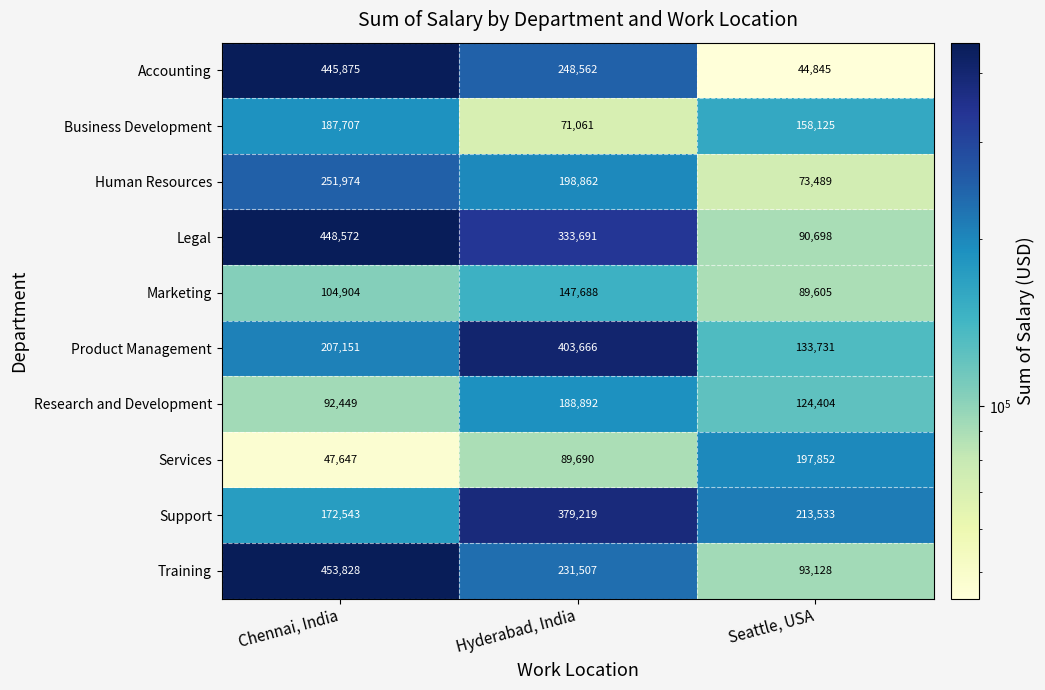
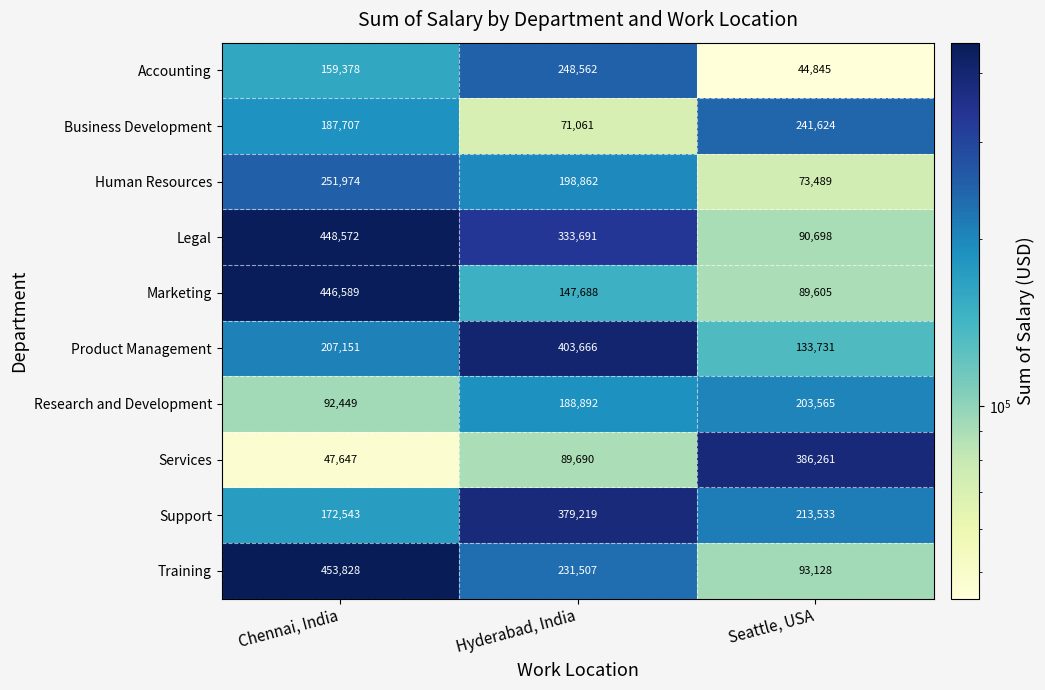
  {
    "Accounting": {
-     "Chennai, India": "445,875",
+     "Chennai, India": "159,378",
      "Hyderabad, India": "248,562",
      "Seattle, USA": "44,845"
    },
    "Business Development": {
      "Chennai, India": "187,707",
      "Hyderabad, India": "71,061",
-     "Seattle, USA": "158,125"
+     "Seattle, USA": "241,624"
    },
    "Human Resources": {
      "Chennai, India": "251,974",
      "Hyderabad, India": "198,862",
      "Seattle, USA": "73,489"
    },
    "Legal": {
      "Chennai, India": "448,572",
      "Hyderabad, India": "333,691",
      "Seattle, USA": "90,698"
    },
    "Marketing": {
-     "Chennai, India": "104,904",
+     "Chennai, India": "446,589",
      "Hyderabad, India": "147,688",
      "Seattle, USA": "89,605"
    },
    "Product Management": {
      "Chennai, India": "207,151",
      "Hyderabad, India": "403,666",
      "Seattle, USA": "133,731"
    },
    "Research and Development": {
      "Chennai, India": "92,449",
      "Hyderabad, India": "188,892",
-     "Seattle, USA": "124,404"
+     "Seattle, USA": "203,565"
    },
    "Services": {
      "Chennai, India": "47,647",
      "Hyderabad, India": "89,690",
-     "Seattle, USA": "197,852"
+     "Seattle, USA": "386,261"
    },
    "Support": {
      "Chennai, India": "172,543",
      "Hyderabad, India": "379,219",
      "Seattle, USA": "213,533"
    },
    "Training": {
      "Chennai, India": "453,828",
      "Hyderabad, India": "231,507",
      "Seattle, USA": "93,128"
    }
  }
